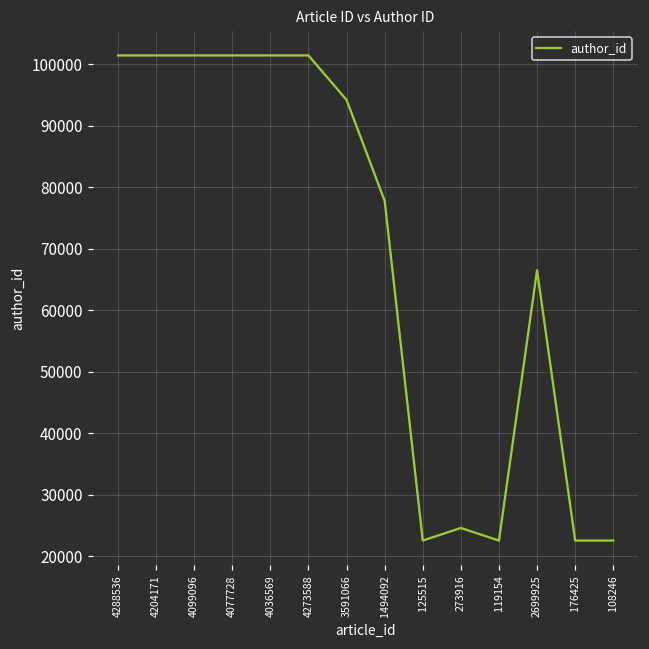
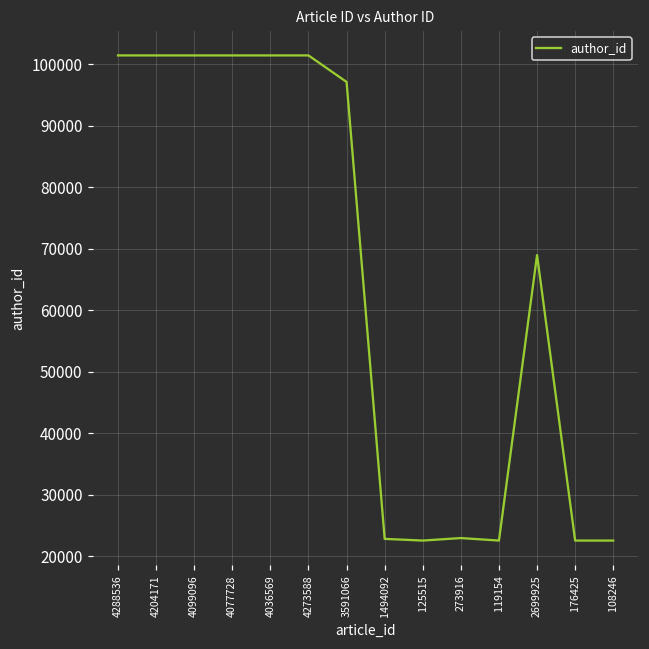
  {
    "4288536": 101000,
    "4204171": 101000,
    "4099096": 101000,
    "4077728": 101000,
    "4036569": 101000,
    "4273588": 101000,
-   "3591066": 94000,
-   "1494092": 78000,
+   "3591066": 97000,
+   "1494092": 23000,
    "125515": 23000,
-   "273916": 25000,
+   "273916": 23000,
    "119154": 23000,
-   "2699925": 66000,
+   "2699925": 69000,
    "176425": 23000,
    "108246": 23000
  }
